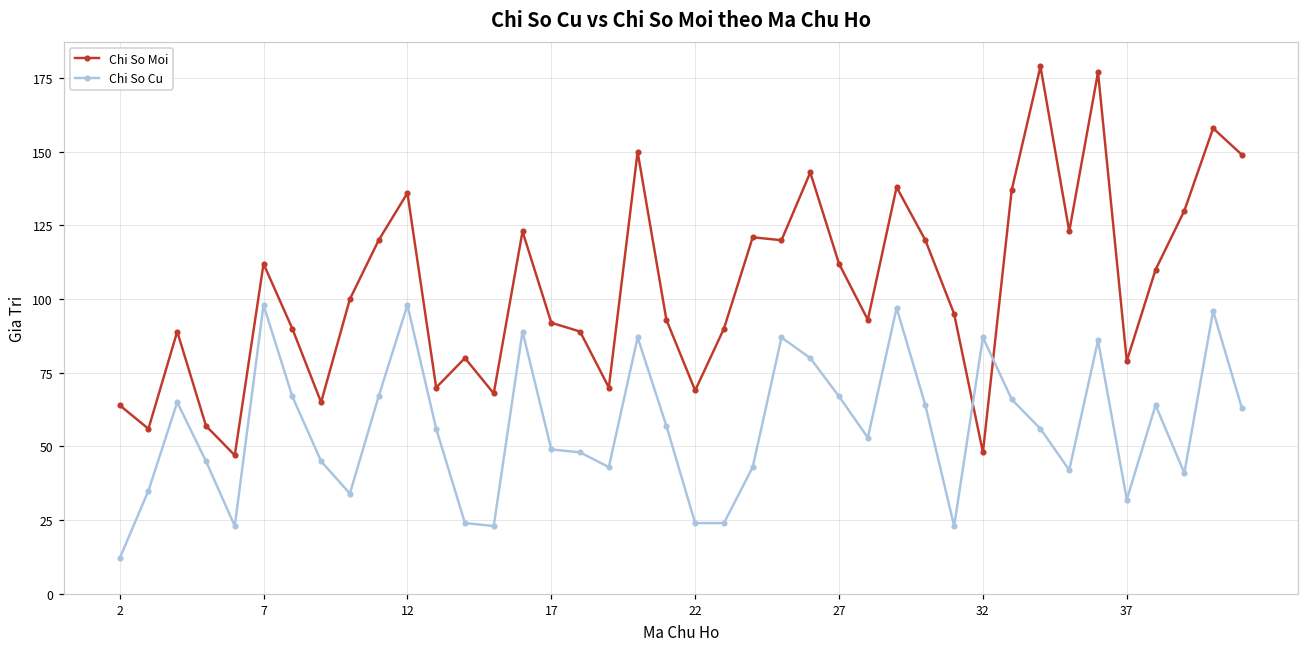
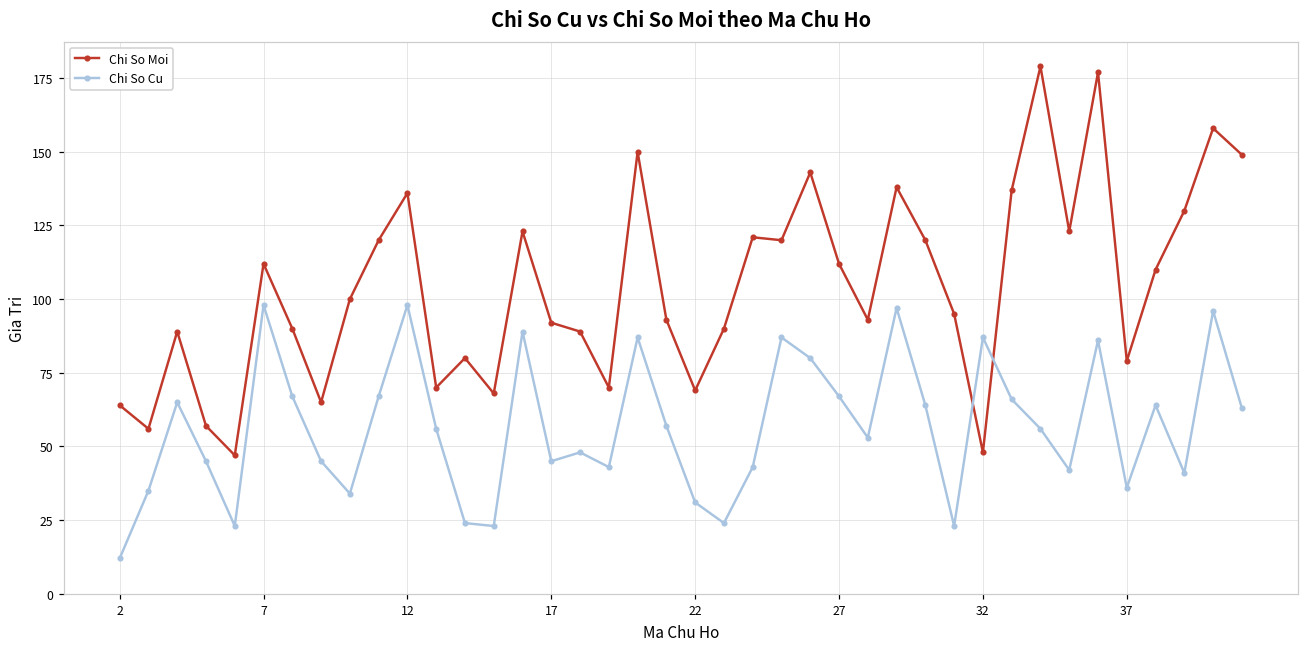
  {
    "Chi So Moi": {
      "2": 64,
      "7": 112,
      "12": 136,
      "17": 92,
      "22": 69,
      "27": 112,
      "32": 48,
      "37": 79
    },
    "Chi So Cu": {
      "2": 12,
      "7": 98,
      "12": 98,
-     "17": 49,
-     "22": 24,
+     "17": 45,
+     "22": 31,
      "27": 67,
      "32": 87,
-     "37": 32
+     "37": 36
    }
  }
